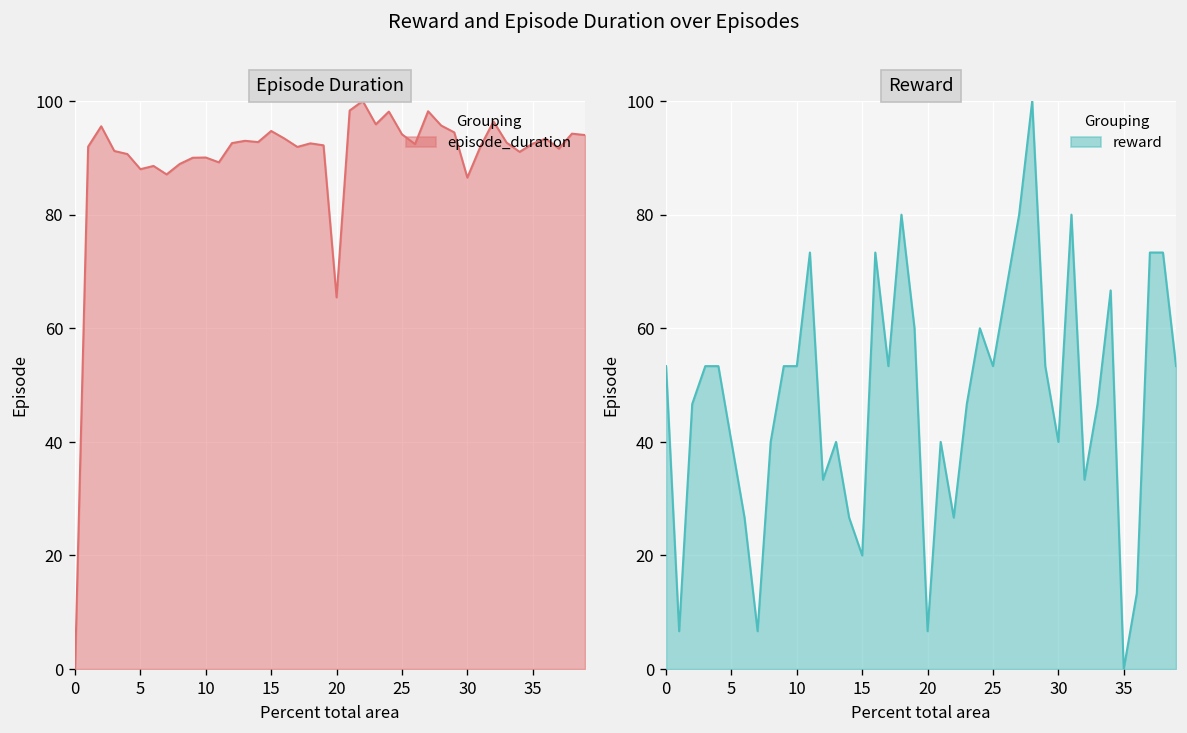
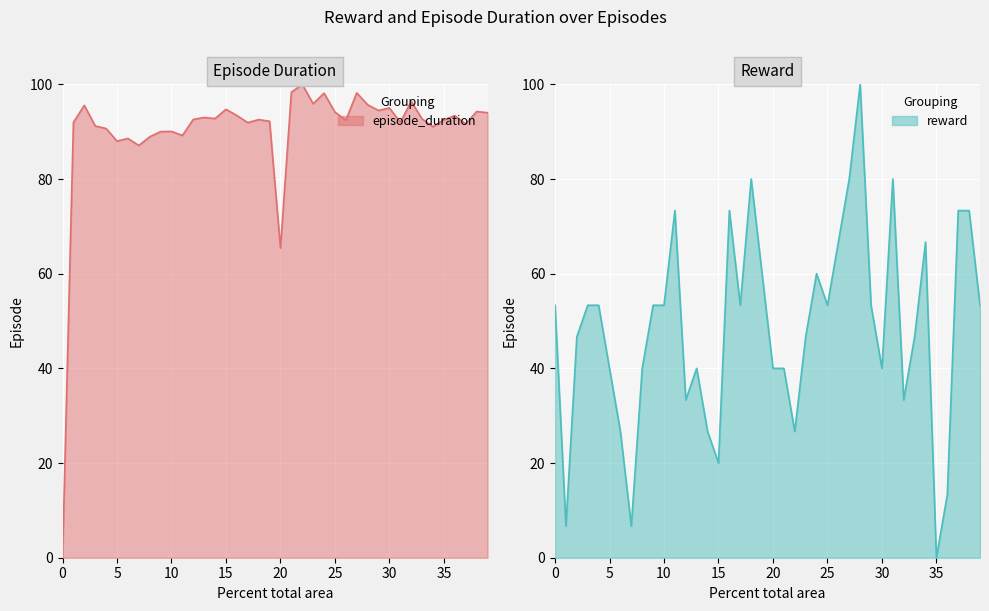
  {
    "Episode Duration": {
      "0": 0,
      "5": 88,
      "10": 90,
      "15": 95,
      "20": 65,
      "25": 94,
-     "30": 87,
+     "30": 95,
      "35": 92
    },
    "Reward": {
      "0": 53,
      "5": 40,
      "10": 53,
      "15": 20,
-     "20": 7,
+     "20": 40,
      "25": 53,
      "30": 40,
      "35": 0
    }
  }
